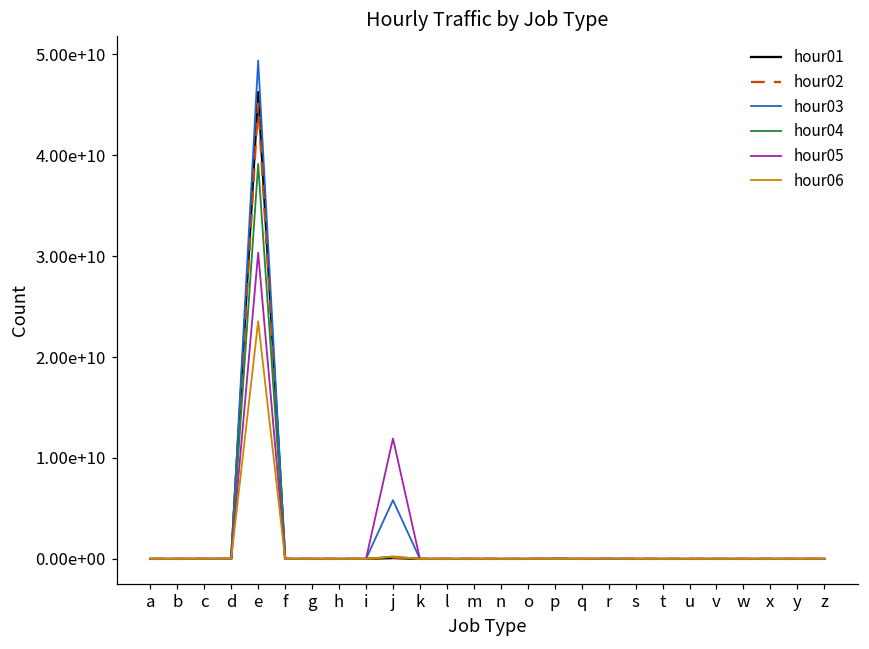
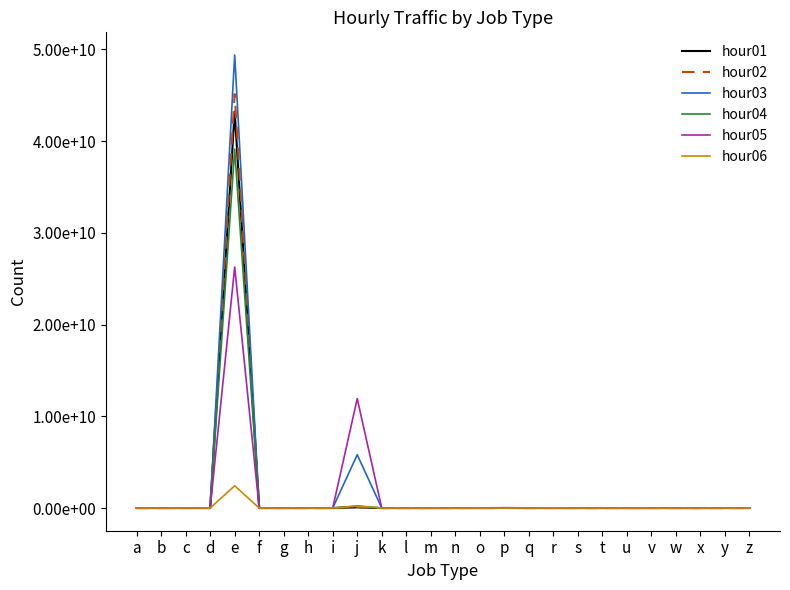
  {
    "hour01": {
-     "e": 46000000000
+     "e": 43000000000
    },
    "hour02": {
      "e": 45000000000
    },
    "hour03": {
      "e": 49000000000,
      "j": 6000000000
    },
    "hour04": {
      "e": 39000000000
    },
    "hour05": {
-     "e": 30000000000,
+     "e": 26000000000,
      "j": 12000000000
    },
    "hour06": {
-     "e": 24000000000
+     "e": 2000000000
    }
  }
